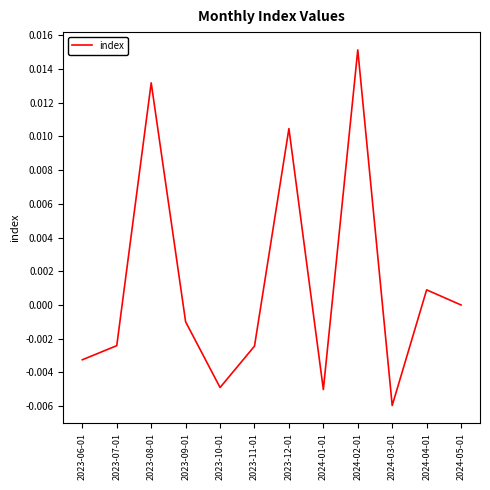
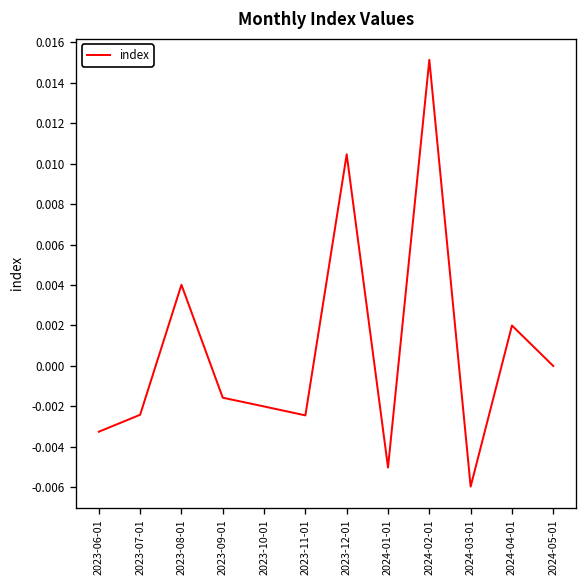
  {
    "2023-06-01": -0.0032,
    "2023-07-01": -0.0024,
-   "2023-08-01": 0.0132,
-   "2023-09-01": -0.0010,
-   "2023-10-01": -0.0049,
+   "2023-08-01": 0.0040,
+   "2023-09-01": -0.0016,
+   "2023-10-01": -0.0020,
    "2023-11-01": -0.0024,
    "2023-12-01": 0.0105,
    "2024-01-01": -0.0050,
    "2024-02-01": 0.0151,
    "2024-03-01": -0.0060,
-   "2024-04-01": 0.0009,
+   "2024-04-01": 0.0020,
    "2024-05-01": 0.0000
  }
